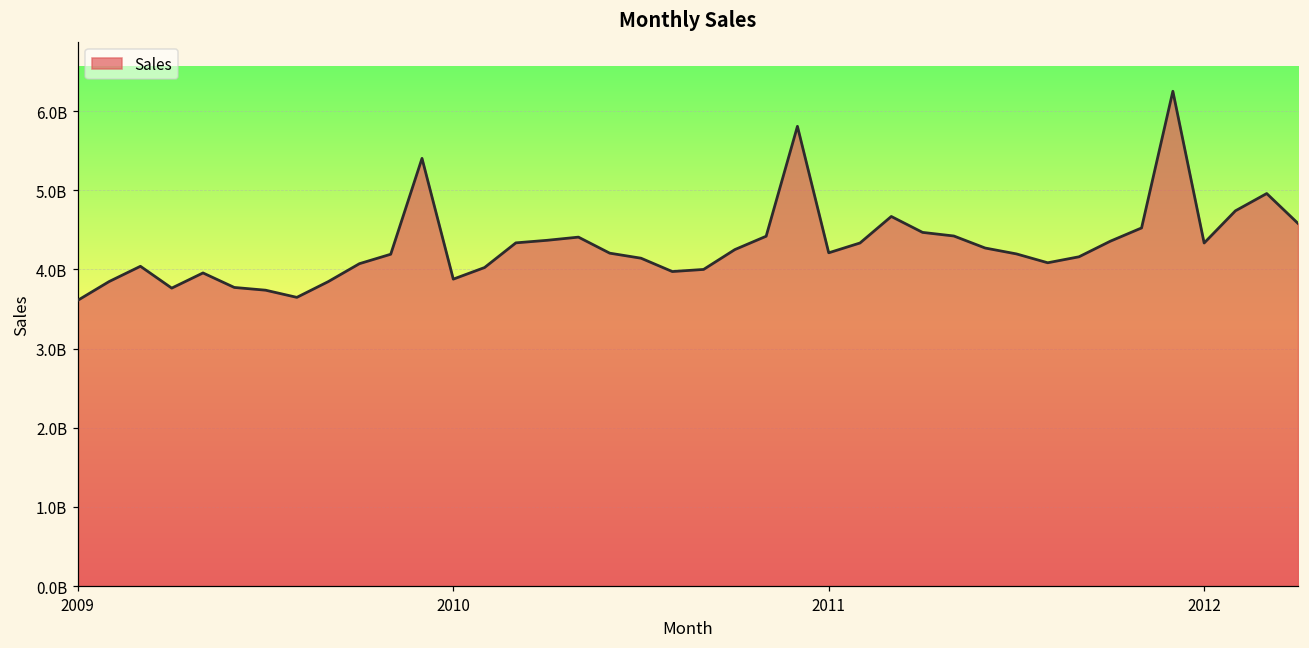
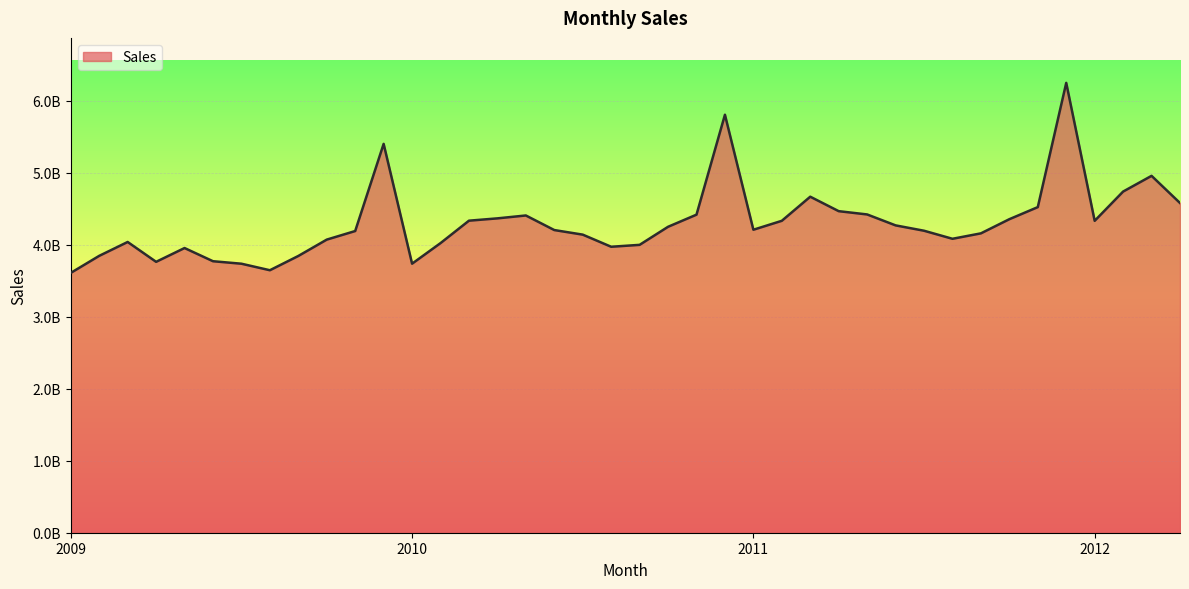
  {
    "2009": 3600000000,
-   "2010": 3900000000,
+   "2010": 3700000000,
    "2011": 4200000000,
    "2012": 4300000000
  }
